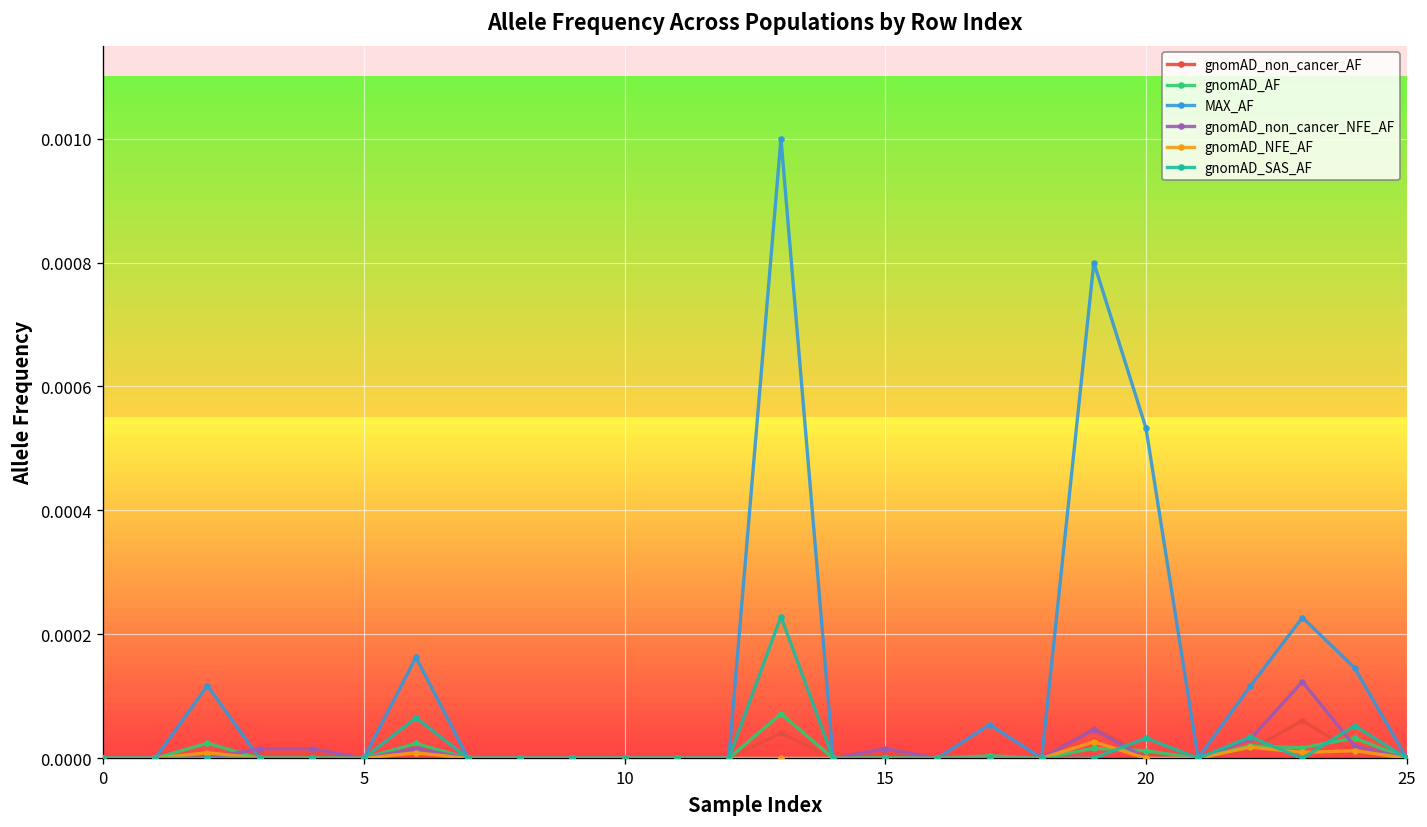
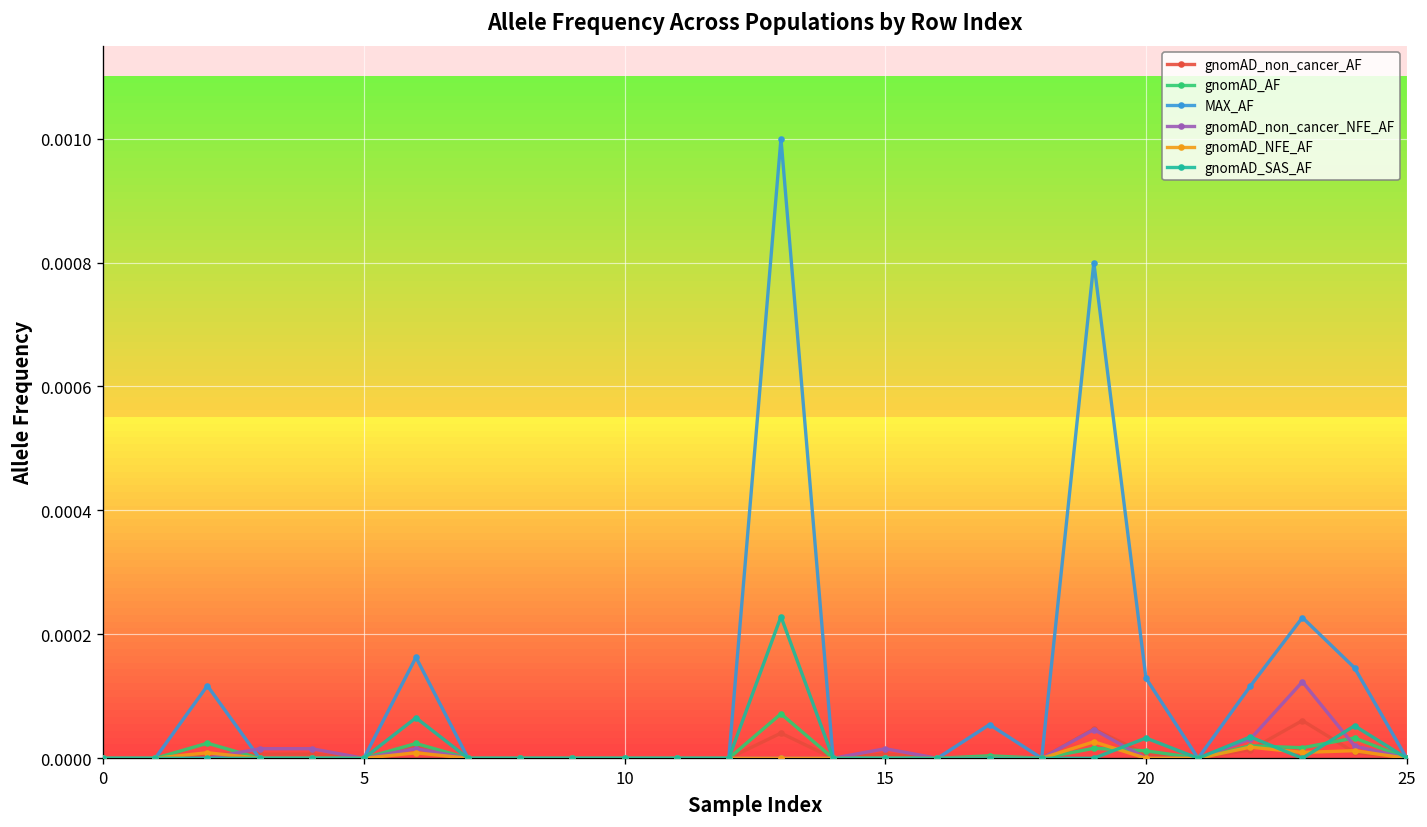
  {
    "gnomAD_non_cancer_AF": {
      "15": 0.00001,
      "20": 0.00001
    },
    "MAX_AF": {
-     "20": 0.00053
+     "20": 0.00013
    },
    "gnomAD_non_cancer_NFE_AF": {
      "15": 0.00002
    }
  }
